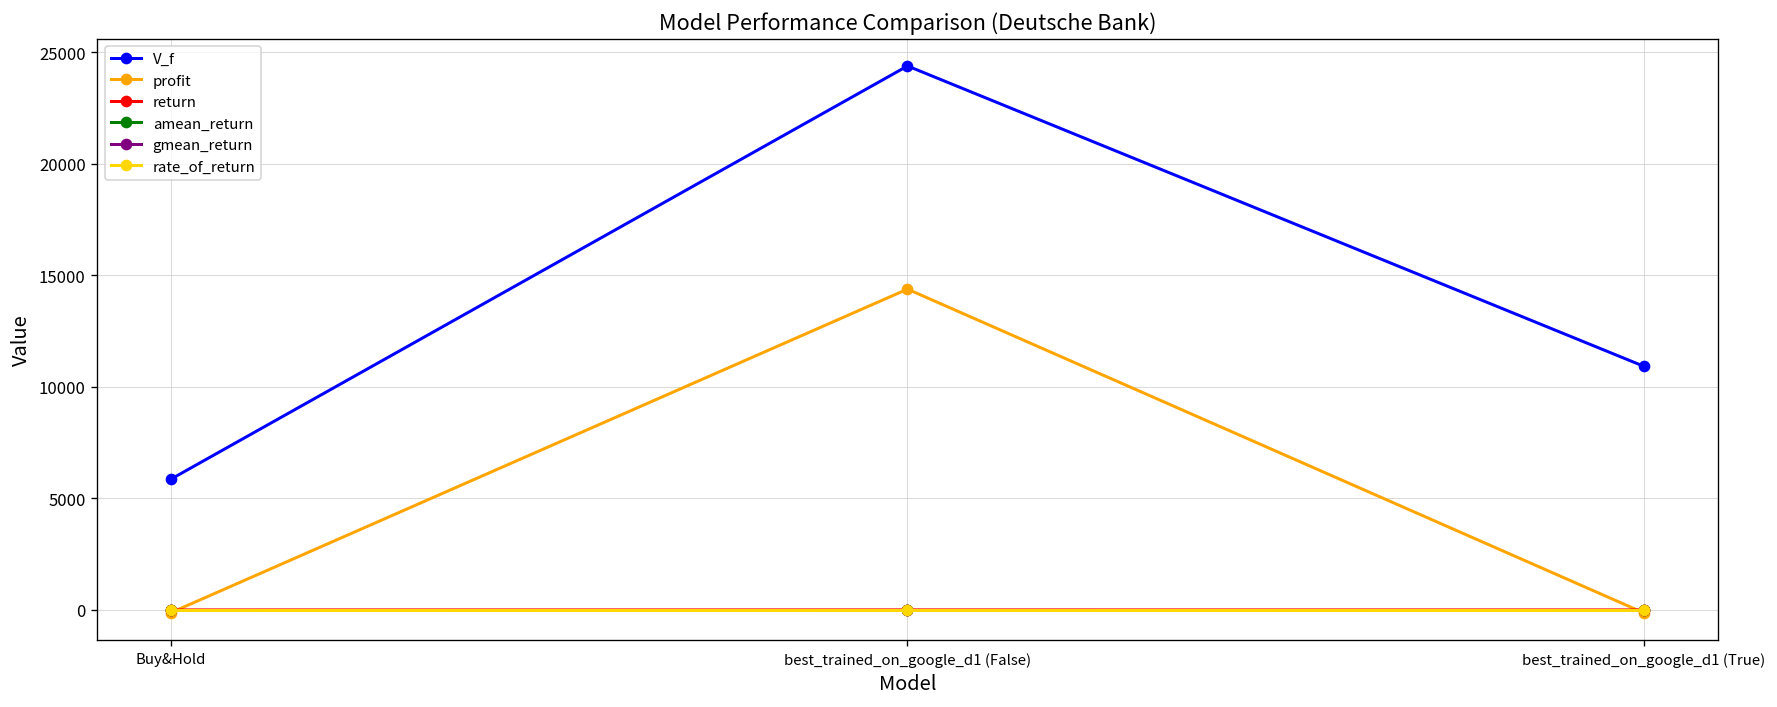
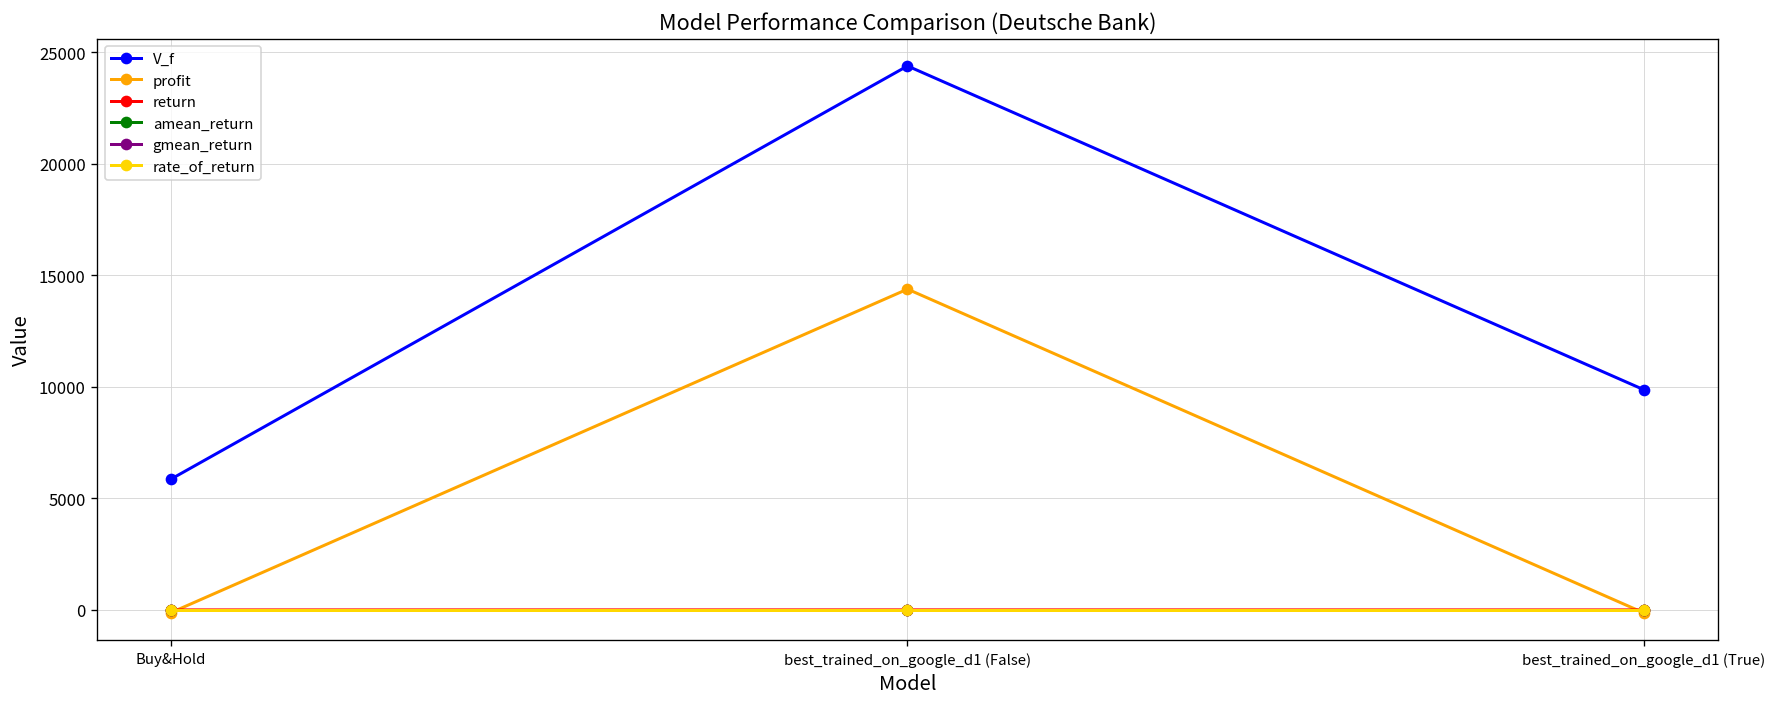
  {
    "V_f": {
      "Buy&Hold": 5900,
      "best_trained_on_google_d1 (False)": 24400,
-     "best_trained_on_google_d1 (True)": 10900
+     "best_trained_on_google_d1 (True)": 9900
    }
  }
